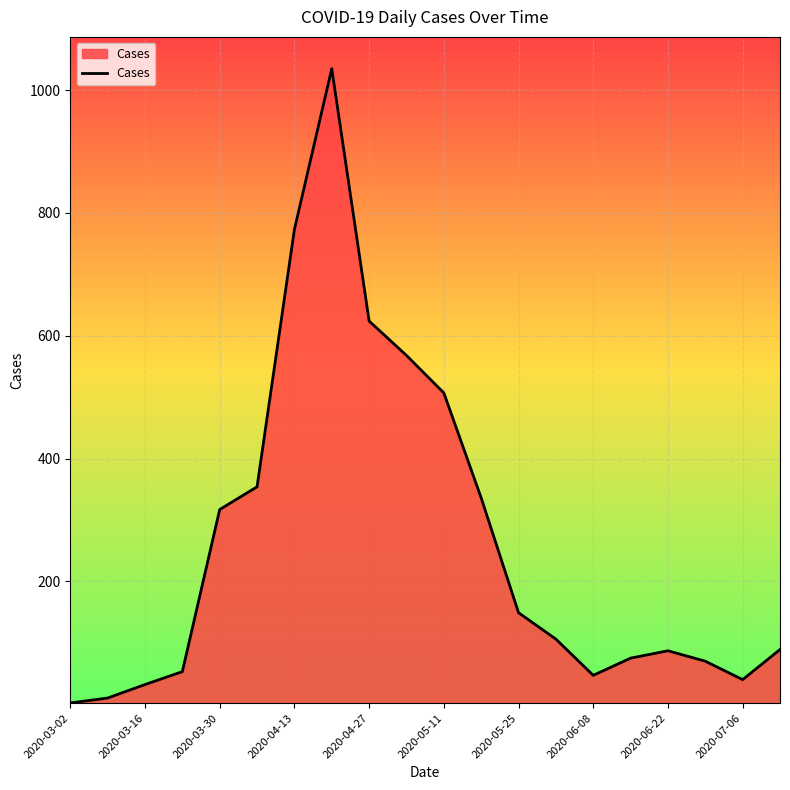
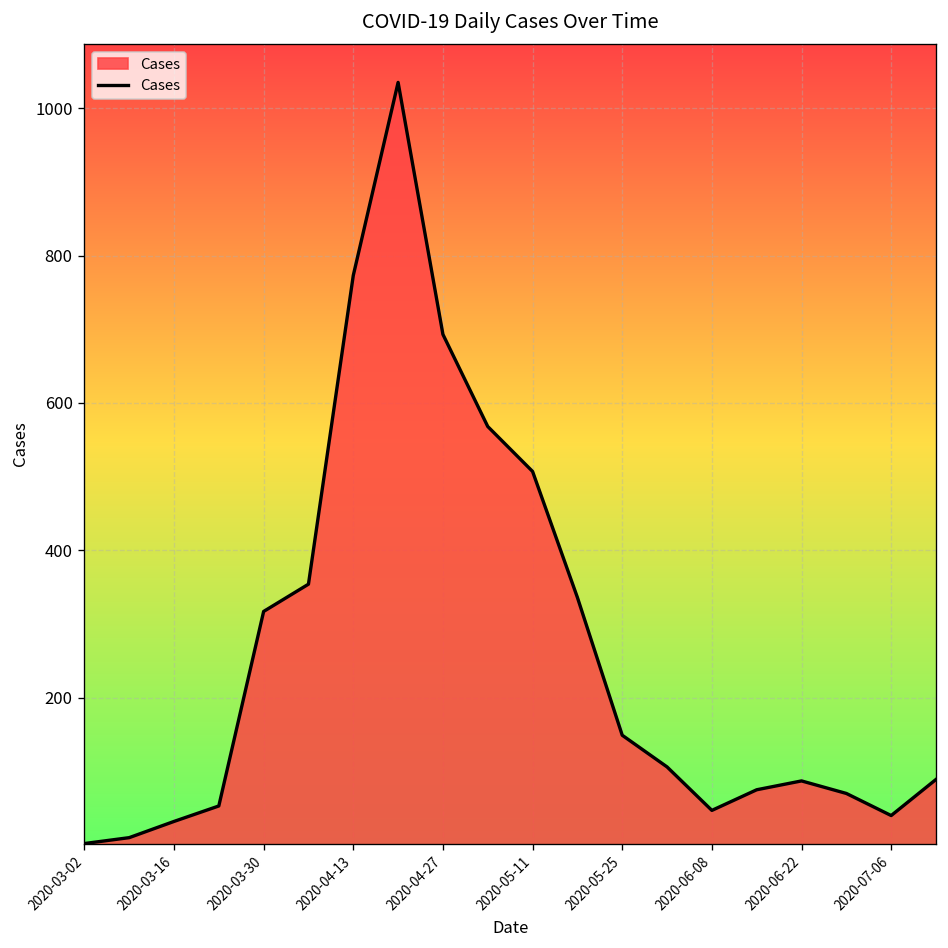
  {
    "2020-03-02": 0,
    "2020-03-16": 30,
    "2020-03-30": 320,
    "2020-04-13": 770,
-   "2020-04-27": 620,
+   "2020-04-27": 690,
    "2020-05-11": 510,
    "2020-05-25": 150,
    "2020-06-08": 50,
    "2020-06-22": 90,
    "2020-07-06": 40
  }
